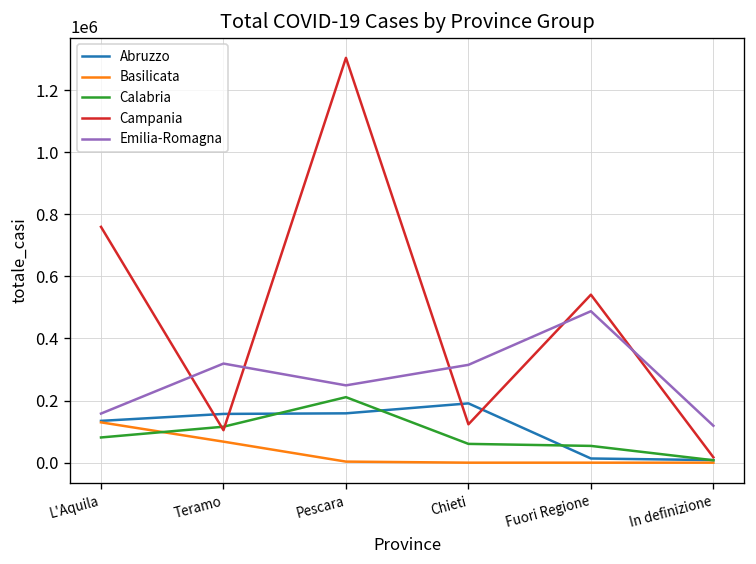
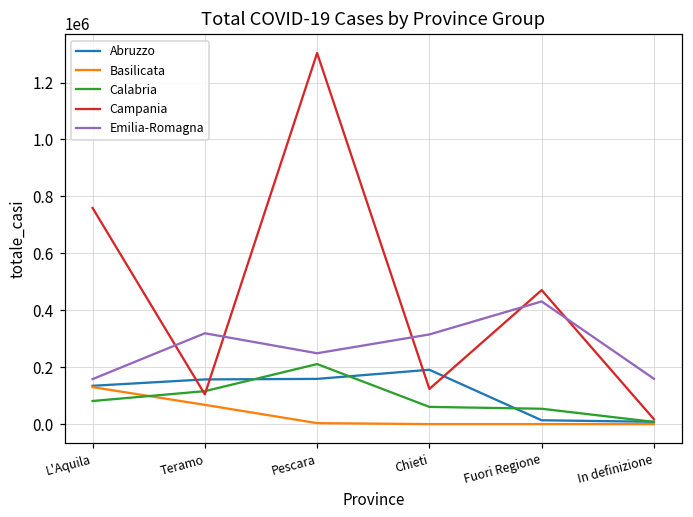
  {
    "Abruzzo": {
      "Teramo": 160000,
      "Pescara": 160000,
      "Chieti": 190000,
      "Fuori Regione": 10000
    },
    "Basilicata": {
      "Teramo": 70000,
      "Pescara": 0,
      "Chieti": 0,
      "Fuori Regione": 0
    },
    "Calabria": {
      "L'Aquila": 80000,
      "Teramo": 120000,
      "Pescara": 210000,
      "Chieti": 60000,
      "Fuori Regione": 50000
    },
    "Campania": {
      "L'Aquila": 760000,
      "Teramo": 100000,
      "Pescara": 1300000,
      "Chieti": 120000,
-     "Fuori Regione": 540000
+     "Fuori Regione": 470000
    },
    "Emilia-Romagna": {
      "L'Aquila": 160000,
      "Teramo": 320000,
      "Pescara": 250000,
      "Chieti": 320000,
-     "Fuori Regione": 490000,
-     "In definizione": 120000
+     "Fuori Regione": 430000,
+     "In definizione": 160000
    }
  }
